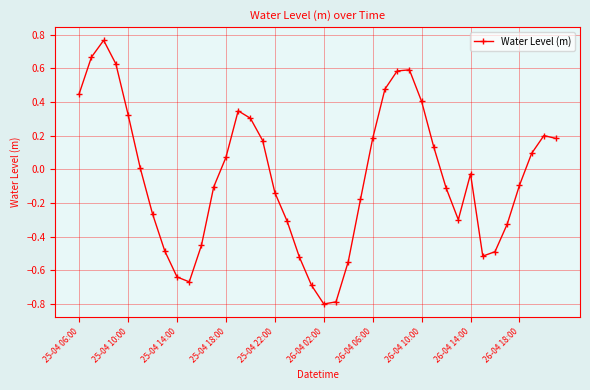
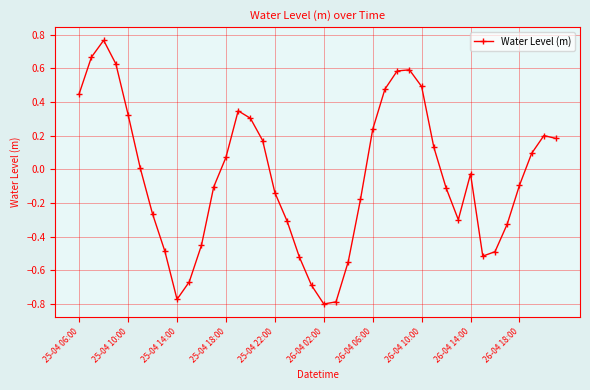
  {
    "25-04 06:00": 0.45,
    "25-04 10:00": 0.32,
-   "25-04 14:00": -0.64,
+   "25-04 14:00": -0.77,
    "25-04 18:00": 0.07,
    "25-04 22:00": -0.14,
    "26-04 02:00": -0.80,
-   "26-04 06:00": 0.18,
-   "26-04 10:00": 0.40,
+   "26-04 06:00": 0.24,
+   "26-04 10:00": 0.49,
    "26-04 14:00": -0.03,
    "26-04 18:00": -0.10
  }
